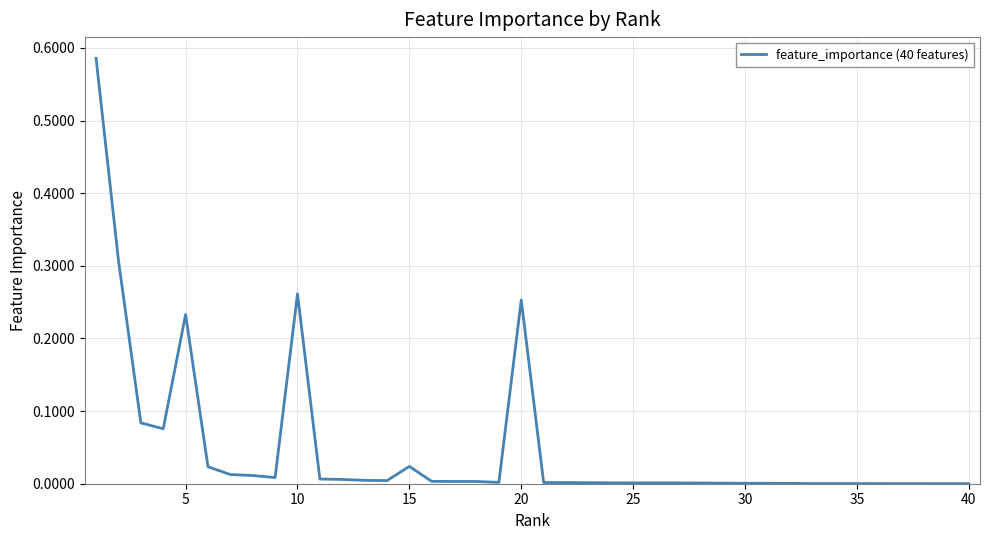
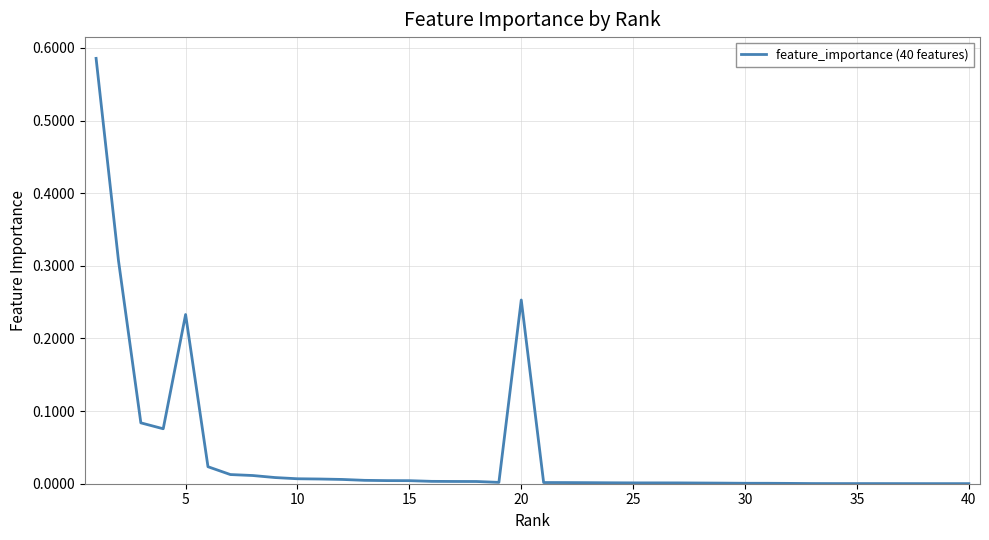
  {
    "5": 0.23,
-   "10": 0.26,
-   "15": 0.02,
+   "10": 0.01,
+   "15": 0.00,
    "20": 0.25,
    "25": 0.00,
    "30": 0.00,
    "35": 0.00,
    "40": 0.00
  }
